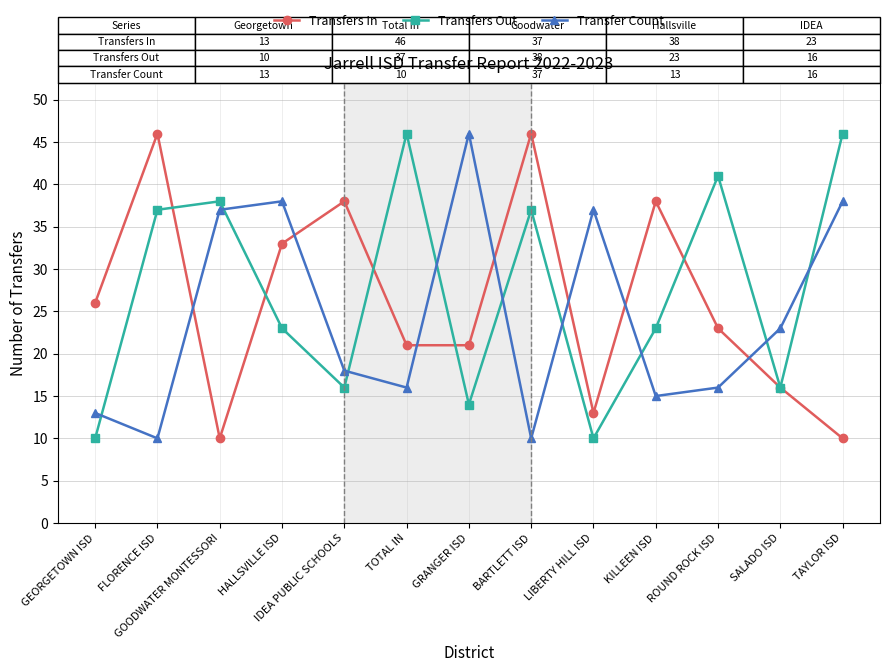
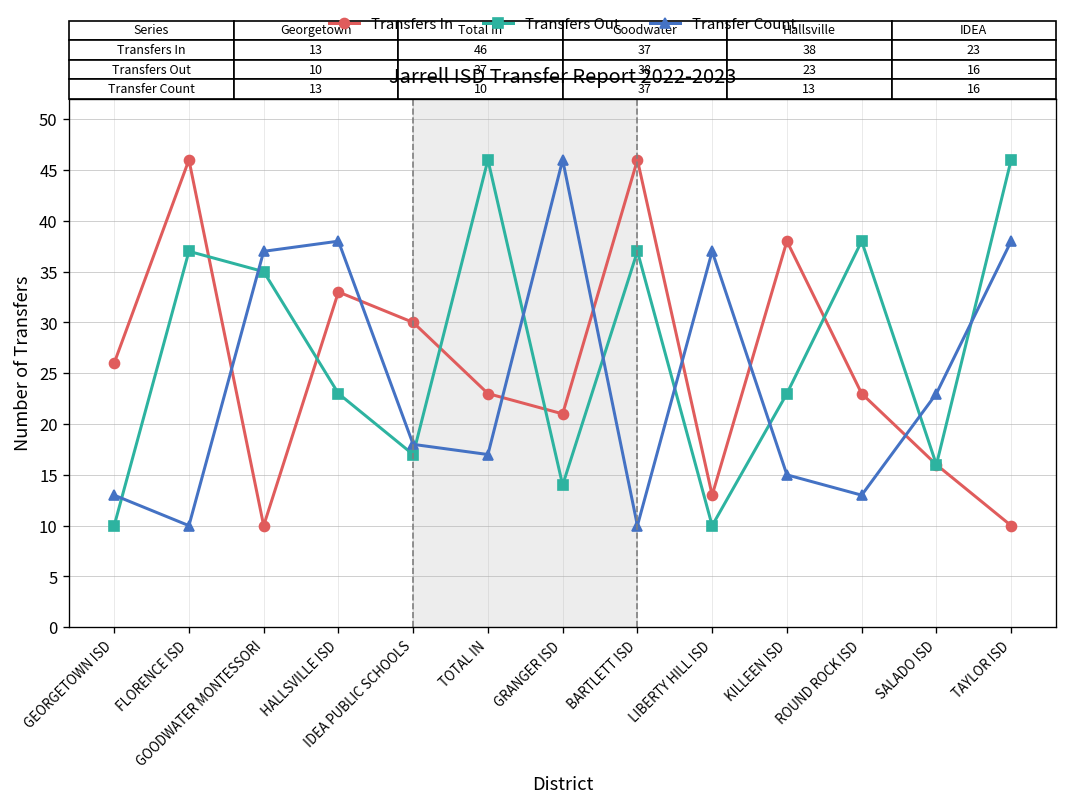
  {
    "Transfers In": {
      "GEORGETOWN ISD": 26,
      "FLORENCE ISD": 46,
      "GOODWATER MONTESSORI": 10,
      "HALLSVILLE ISD": 33,
-     "IDEA PUBLIC SCHOOLS": 38,
-     "TOTAL IN": 21,
+     "IDEA PUBLIC SCHOOLS": 30,
+     "TOTAL IN": 23,
      "GRANGER ISD": 21,
      "BARTLETT ISD": 46,
      "LIBERTY HILL ISD": 13,
      "KILLEEN ISD": 38,
      "ROUND ROCK ISD": 23,
      "TAYLOR ISD": 10
    },
    "Transfers Out": {
      "GEORGETOWN ISD": 10,
      "FLORENCE ISD": 37,
-     "GOODWATER MONTESSORI": 38,
+     "GOODWATER MONTESSORI": 35,
      "HALLSVILLE ISD": 23,
-     "IDEA PUBLIC SCHOOLS": 16,
+     "IDEA PUBLIC SCHOOLS": 17,
      "TOTAL IN": 46,
      "GRANGER ISD": 14,
      "BARTLETT ISD": 37,
      "LIBERTY HILL ISD": 10,
      "KILLEEN ISD": 23,
-     "ROUND ROCK ISD": 41,
+     "ROUND ROCK ISD": 38,
      "TAYLOR ISD": 46
    },
    "Transfer Count": {
      "GEORGETOWN ISD": 13,
      "FLORENCE ISD": 10,
      "GOODWATER MONTESSORI": 37,
      "HALLSVILLE ISD": 38,
      "IDEA PUBLIC SCHOOLS": 18,
-     "TOTAL IN": 16,
+     "TOTAL IN": 17,
      "GRANGER ISD": 46,
      "BARTLETT ISD": 10,
      "LIBERTY HILL ISD": 37,
      "KILLEEN ISD": 15,
-     "ROUND ROCK ISD": 16,
+     "ROUND ROCK ISD": 13,
      "SALADO ISD": 23,
      "TAYLOR ISD": 38
    }
  }
